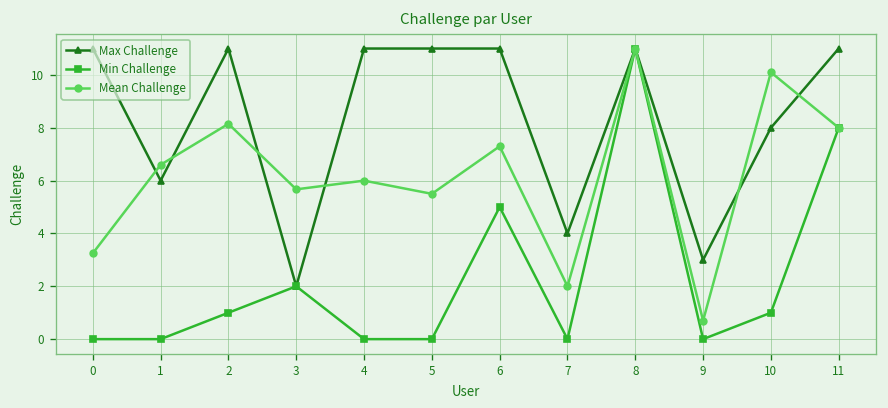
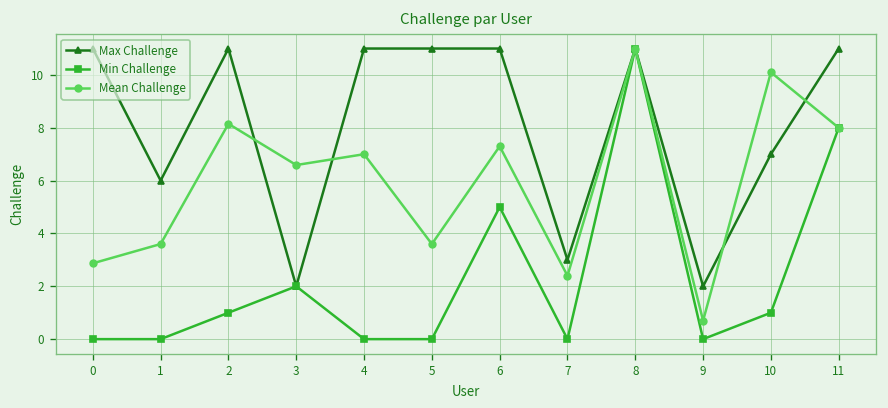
  {
    "Max Challenge": {
      "1": 6,
      "2": 11,
      "4": 11,
      "5": 11,
      "6": 11,
-     "7": 4,
-     "9": 3,
-     "10": 8,
+     "7": 3,
+     "9": 2,
+     "10": 7,
      "11": 11
    },
    "Min Challenge": {
      "0": 0.0,
      "1": 0.0,
      "2": 1.0,
      "4": 0.0,
      "5": 0.0,
      "6": 5.0,
      "7": 0.0,
      "9": 0.0,
      "10": 1.0
    },
    "Mean Challenge": {
-     "0": 3.3,
-     "1": 6.6,
+     "0": 2.9,
+     "1": 3.6,
      "2": 8.2,
-     "3": 5.7,
-     "4": 6,
-     "5": 5.5,
+     "3": 6.6,
+     "4": 7,
+     "5": 3.6,
      "6": 7.3,
-     "7": 2.0,
+     "7": 2.4,
      "9": 0.7,
      "10": 10.1
    }
  }
